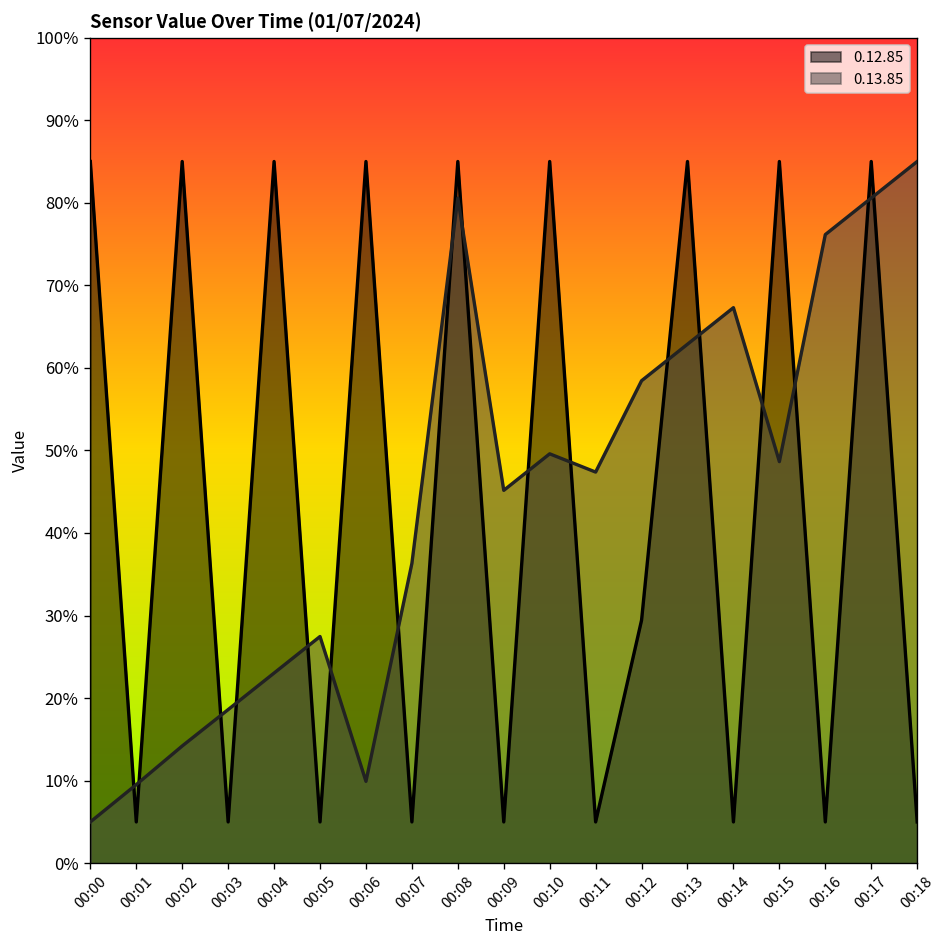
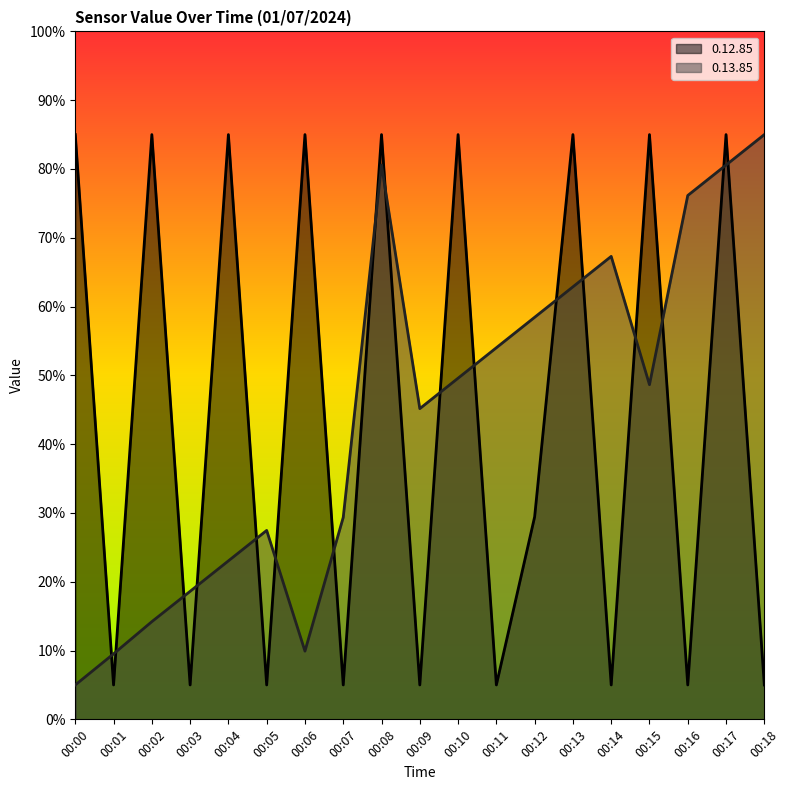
  {
    "0.12.85": {
      "00:00": "85%",
      "00:01": "5%",
      "00:02": "85%",
      "00:03": "5%",
      "00:04": "85%",
      "00:05": "5%",
      "00:06": "85%",
      "00:07": "5%",
      "00:08": "85%",
      "00:09": "5%",
      "00:10": "85%",
      "00:11": "5%",
      "00:12": "29%",
      "00:13": "85%",
      "00:14": "5%",
      "00:15": "85%",
      "00:16": "5%",
      "00:17": "85%",
      "00:18": "5%"
    },
    "0.13.85": {
      "00:00": "5%",
      "00:01": "10%",
      "00:02": "14%",
      "00:03": "19%",
      "00:04": "23%",
      "00:05": "27%",
      "00:06": "10%",
-     "00:07": "36%",
+     "00:07": "29%",
      "00:08": "81%",
      "00:09": "45%",
      "00:10": "50%",
-     "00:11": "47%",
+     "00:11": "54%",
      "00:12": "58%",
      "00:13": "63%",
      "00:14": "67%",
      "00:15": "49%",
      "00:16": "76%",
      "00:17": "81%",
      "00:18": "85%"
    }
  }
